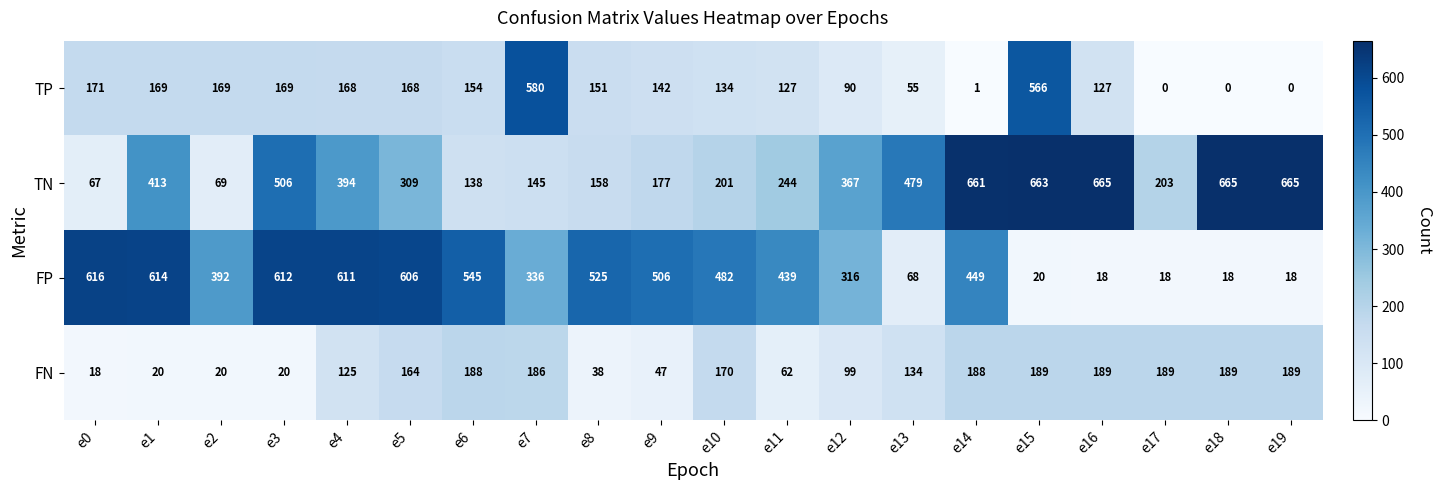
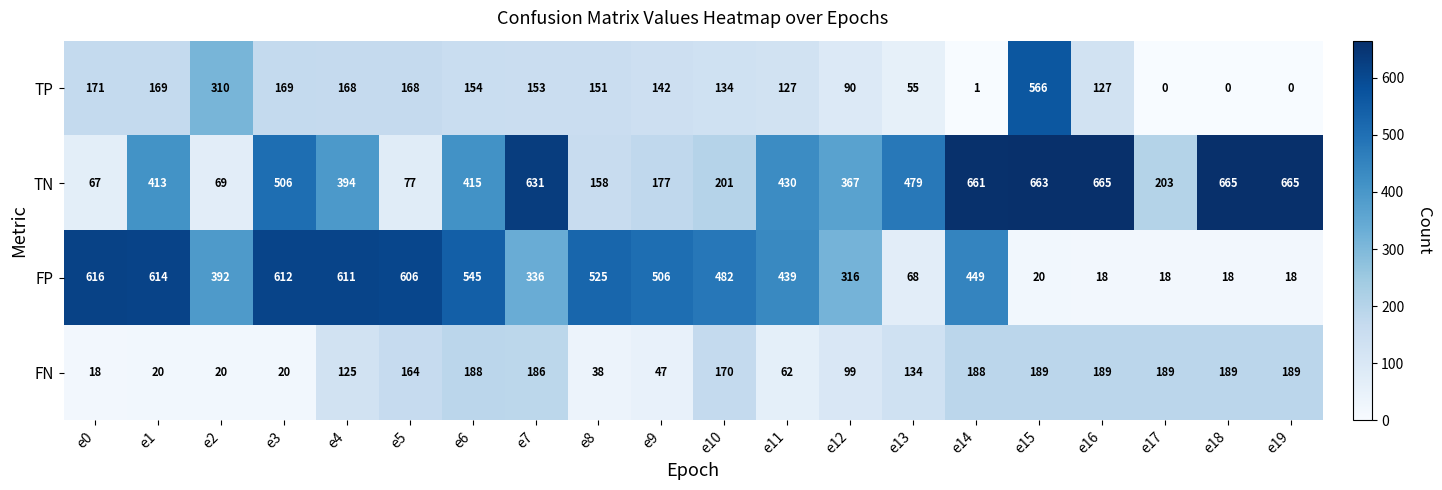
  {
    "TP": {
      "e0": 171,
      "e1": 169,
-     "e2": 169,
+     "e2": 310,
      "e3": 169,
      "e4": 168,
      "e5": 168,
      "e6": 154,
-     "e7": 580,
+     "e7": 153,
      "e8": 151,
      "e9": 142,
      "e10": 134,
      "e11": 127,
      "e12": 90,
      "e13": 55,
      "e14": 1,
      "e15": 566,
      "e16": 127,
      "e17": 0,
      "e18": 0,
      "e19": 0
    },
    "TN": {
      "e0": 67,
      "e1": 413,
      "e2": 69,
      "e3": 506,
      "e4": 394,
-     "e5": 309,
-     "e6": 138,
-     "e7": 145,
+     "e5": 77,
+     "e6": 415,
+     "e7": 631,
      "e8": 158,
      "e9": 177,
      "e10": 201,
-     "e11": 244,
+     "e11": 430,
      "e12": 367,
      "e13": 479,
      "e14": 661,
      "e15": 663,
      "e16": 665,
      "e17": 203,
      "e18": 665,
      "e19": 665
    },
    "FP": {
      "e0": 616,
      "e1": 614,
      "e2": 392,
      "e3": 612,
      "e4": 611,
      "e5": 606,
      "e6": 545,
      "e7": 336,
      "e8": 525,
      "e9": 506,
      "e10": 482,
      "e11": 439,
      "e12": 316,
      "e13": 68,
      "e14": 449,
      "e15": 20,
      "e16": 18,
      "e17": 18,
      "e18": 18,
      "e19": 18
    },
    "FN": {
      "e0": 18,
      "e1": 20,
      "e2": 20,
      "e3": 20,
      "e4": 125,
      "e5": 164,
      "e6": 188,
      "e7": 186,
      "e8": 38,
      "e9": 47,
      "e10": 170,
      "e11": 62,
      "e12": 99,
      "e13": 134,
      "e14": 188,
      "e15": 189,
      "e16": 189,
      "e17": 189,
      "e18": 189,
      "e19": 189
    }
  }
